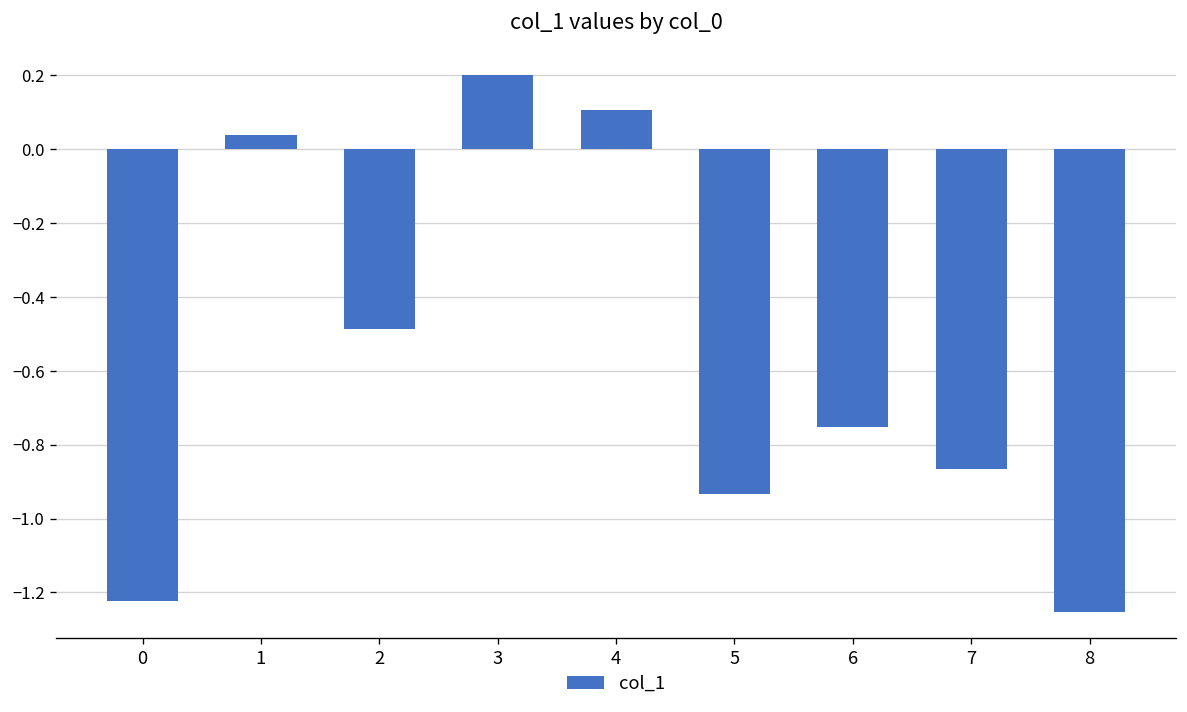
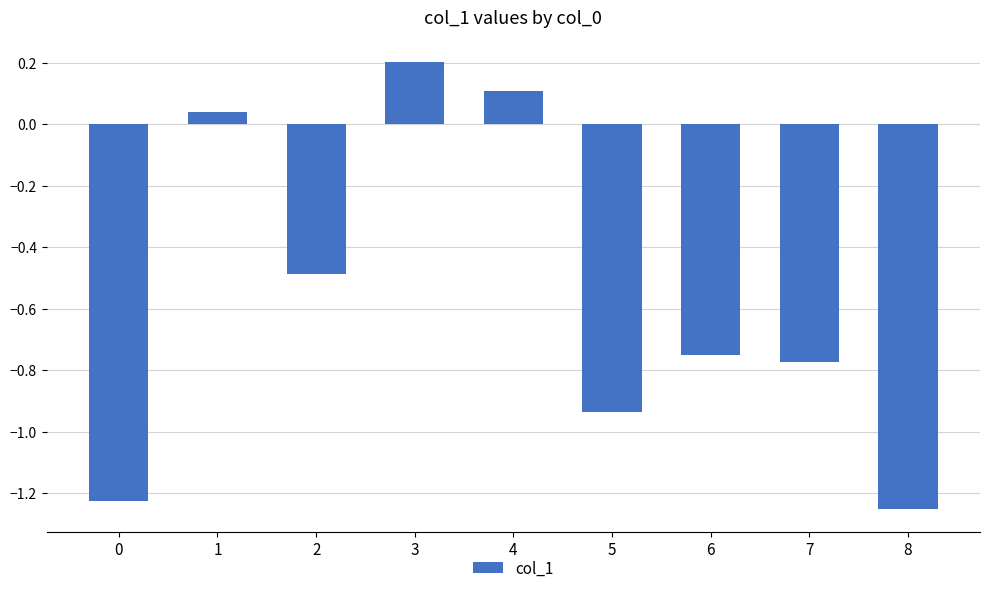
  {
    "0": -1.22,
    "1": 0.04,
    "2": -0.49,
    "3": 0.20,
    "4": 0.11,
    "5": -0.93,
    "6": -0.75,
-   "7": -0.87,
+   "7": -0.77,
    "8": -1.25
  }
